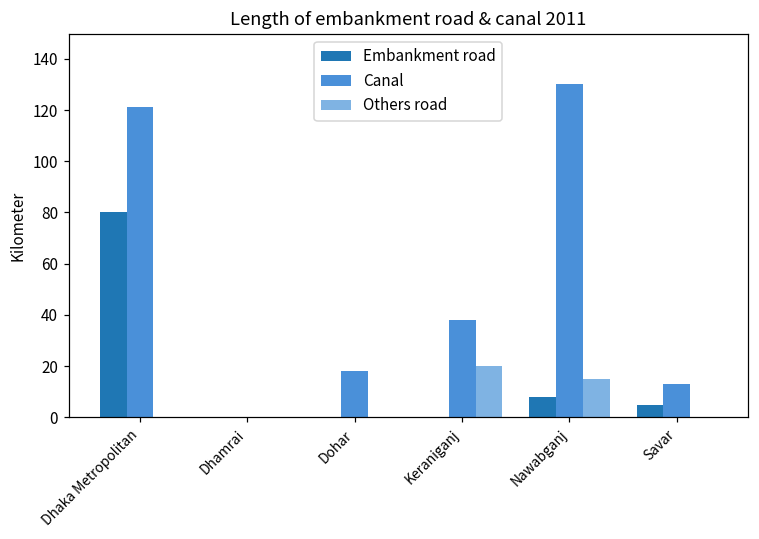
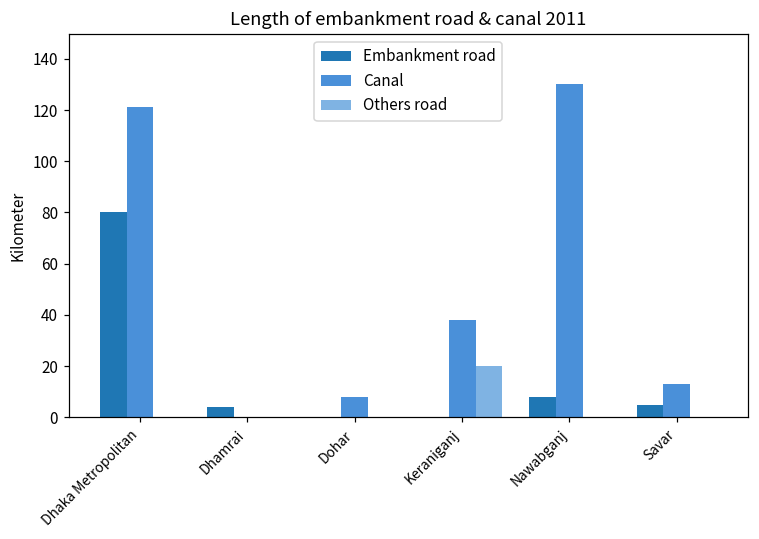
  {
    "Embankment road": {
      "Dhaka Metropolitan": 80,
-     "Dhamrai": 0,
+     "Dhamrai": 4,
      "Dohar": 0,
      "Keraniganj": 0,
      "Nawabganj": 8,
      "Savar": 5
    },
    "Canal": {
      "Dhaka Metropolitan": 121,
      "Dhamrai": 0,
-     "Dohar": 18,
+     "Dohar": 8,
      "Keraniganj": 38,
      "Nawabganj": 130,
      "Savar": 13
    },
    "Others road": {
      "Dhaka Metropolitan": 0,
      "Dhamrai": 0,
      "Dohar": 0,
      "Keraniganj": 20,
-     "Nawabganj": 15,
+     "Nawabganj": 0,
      "Savar": 0
    }
  }
